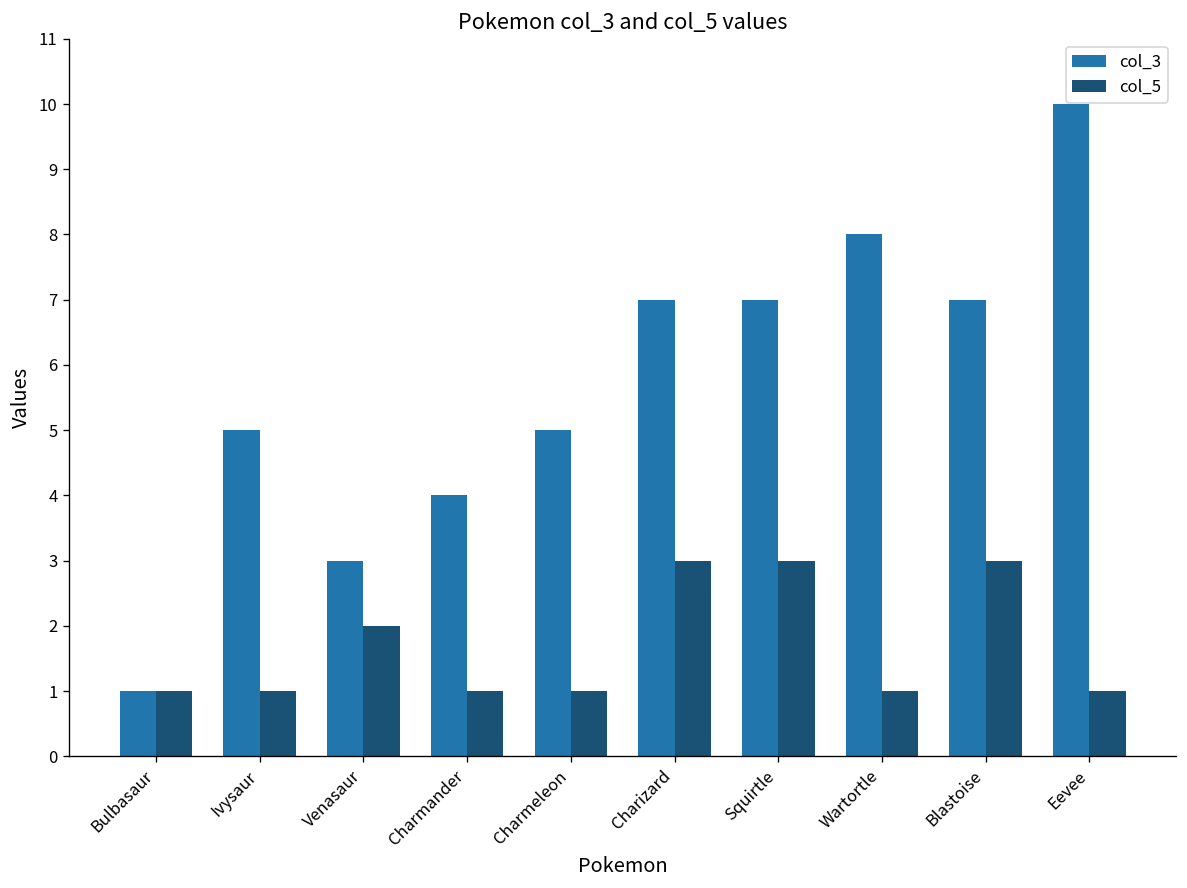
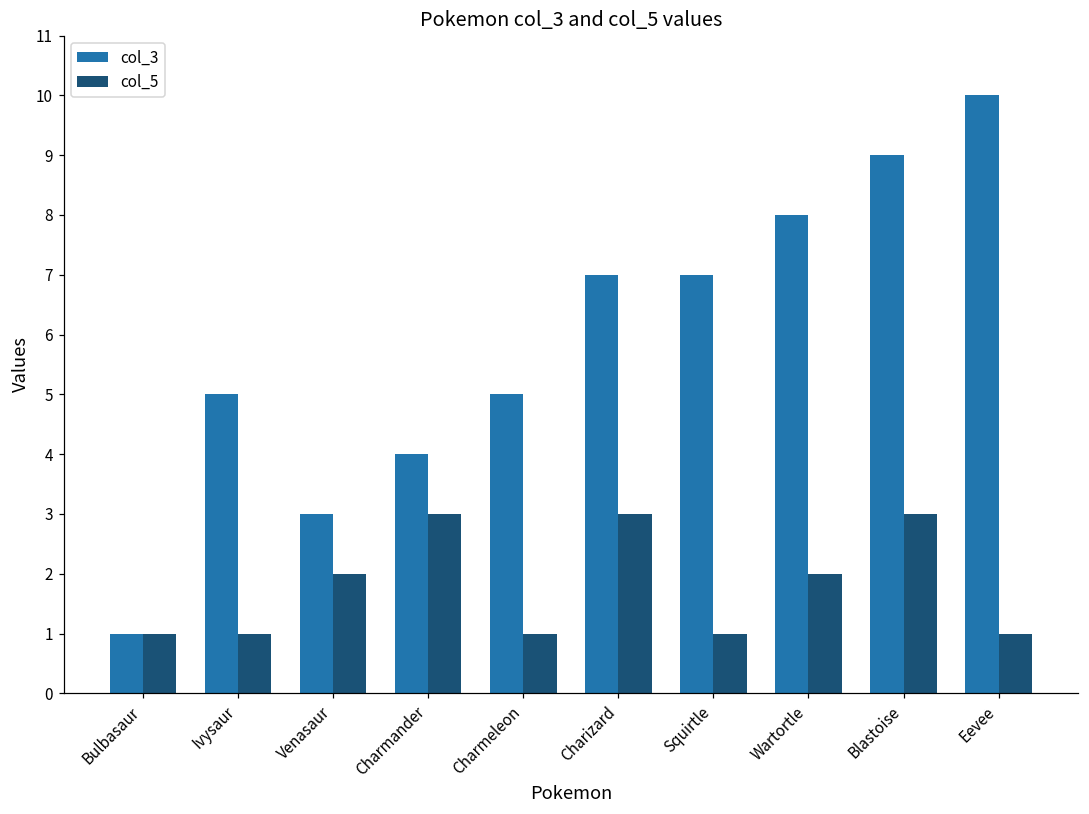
  {
    "col_3": {
      "Bulbasaur": 1,
      "Ivysaur": 5,
      "Venasaur": 3,
      "Charmander": 4,
      "Charmeleon": 5,
      "Charizard": 7,
      "Squirtle": 7,
      "Wartortle": 8,
-     "Blastoise": 7,
+     "Blastoise": 9,
      "Eevee": 10
    },
    "col_5": {
      "Bulbasaur": 1,
      "Ivysaur": 1,
      "Venasaur": 2,
-     "Charmander": 1,
+     "Charmander": 3,
      "Charmeleon": 1,
      "Charizard": 3,
-     "Squirtle": 3,
-     "Wartortle": 1,
+     "Squirtle": 1,
+     "Wartortle": 2,
      "Blastoise": 3,
      "Eevee": 1
    }
  }
